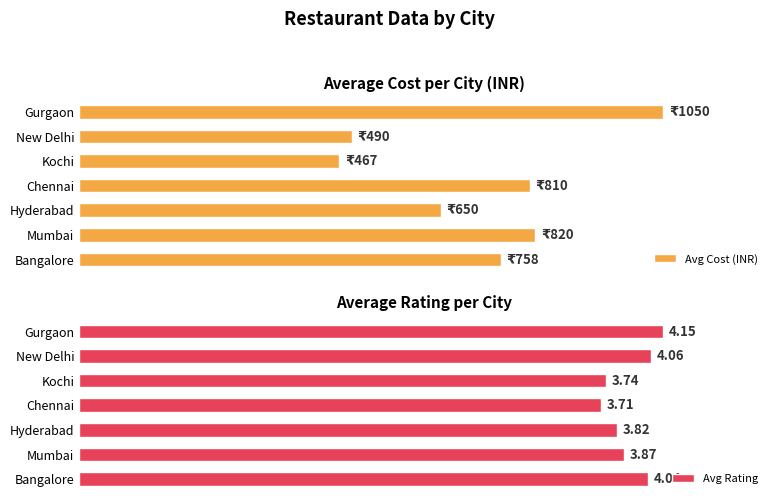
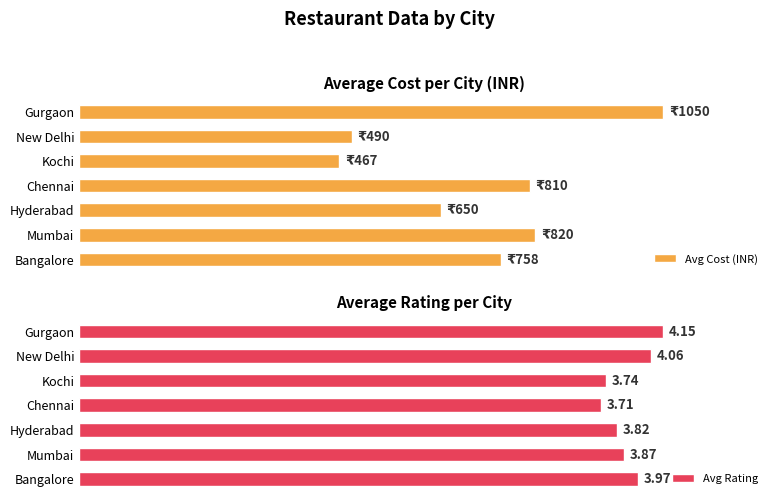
  {
    "Average Cost per City (INR)": {
      "Gurgaon": 1050,
      "New Delhi": 490,
      "Kochi": 467,
      "Chennai": 810,
      "Hyderabad": 650,
      "Mumbai": 820,
      "Bangalore": 758
    },
    "Average Rating per City": {
      "Gurgaon": 4.15,
      "New Delhi": 4.06,
      "Kochi": 3.74,
      "Chennai": 3.71,
      "Hyderabad": 3.82,
      "Mumbai": 3.87,
-     "Bangalore": 4.04
+     "Bangalore": 3.97
    }
  }
